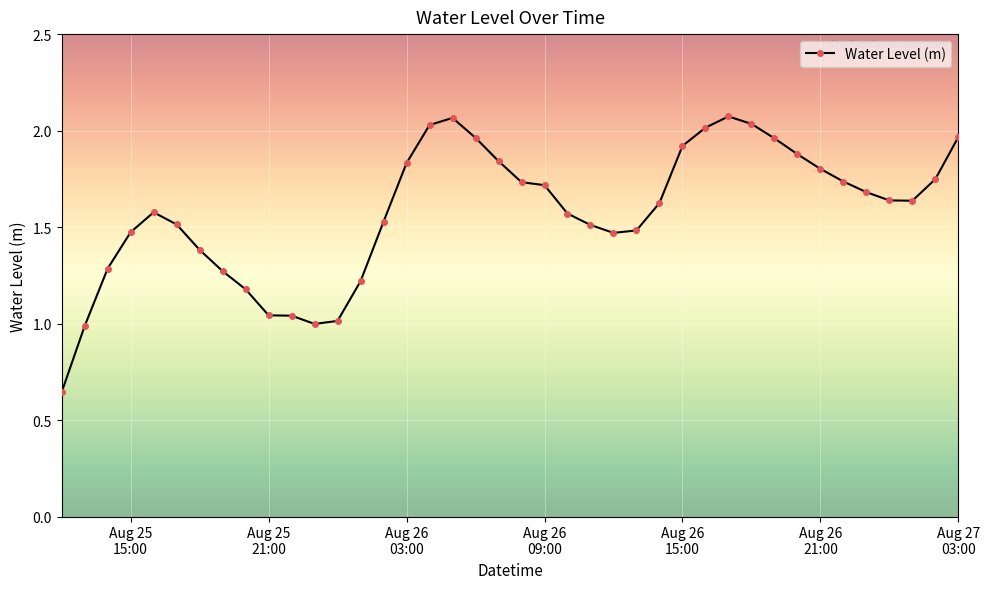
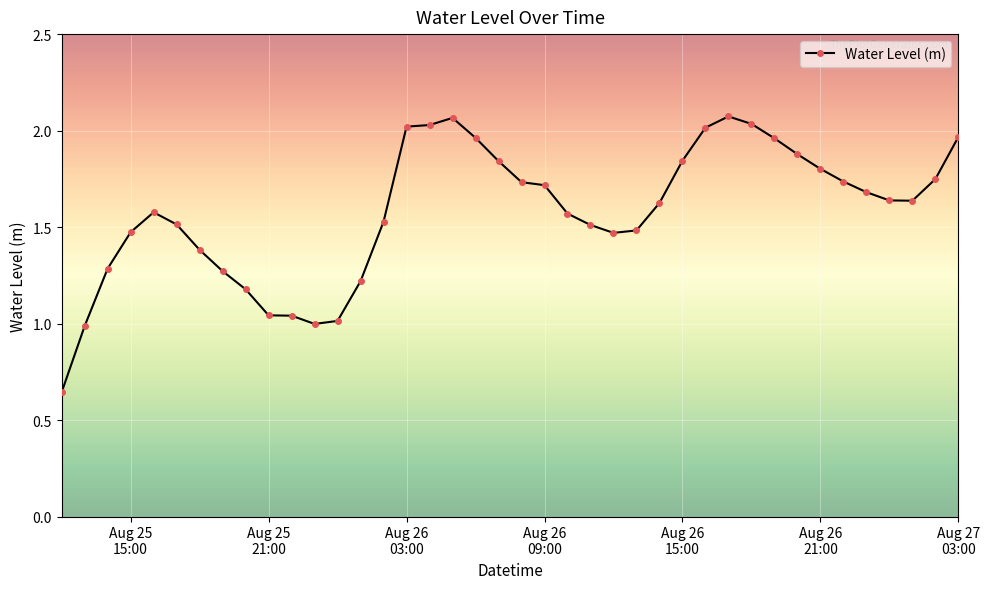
  {
    "Aug 25 15:00": 1.47,
    "Aug 25 21:00": 1.04,
-   "Aug 26 03:00": 1.83,
+   "Aug 26 03:00": 2.02,
    "Aug 26 09:00": 1.72,
-   "Aug 26 15:00": 1.92,
+   "Aug 26 15:00": 1.84,
    "Aug 26 21:00": 1.80,
    "Aug 27 03:00": 1.97
  }
